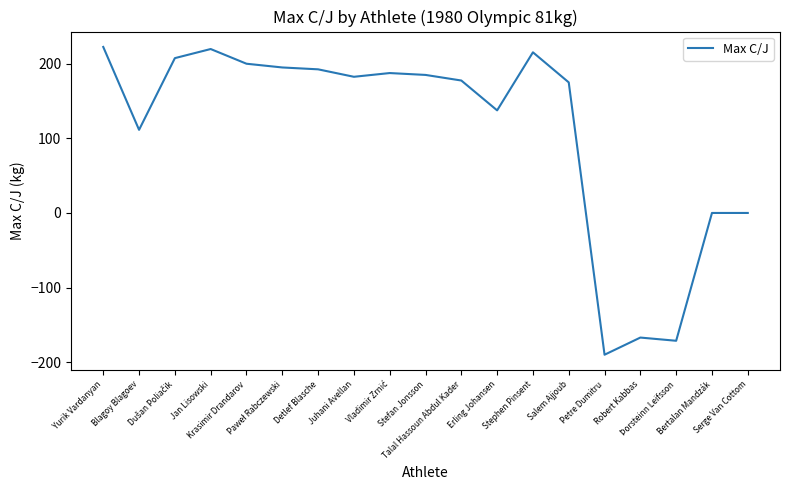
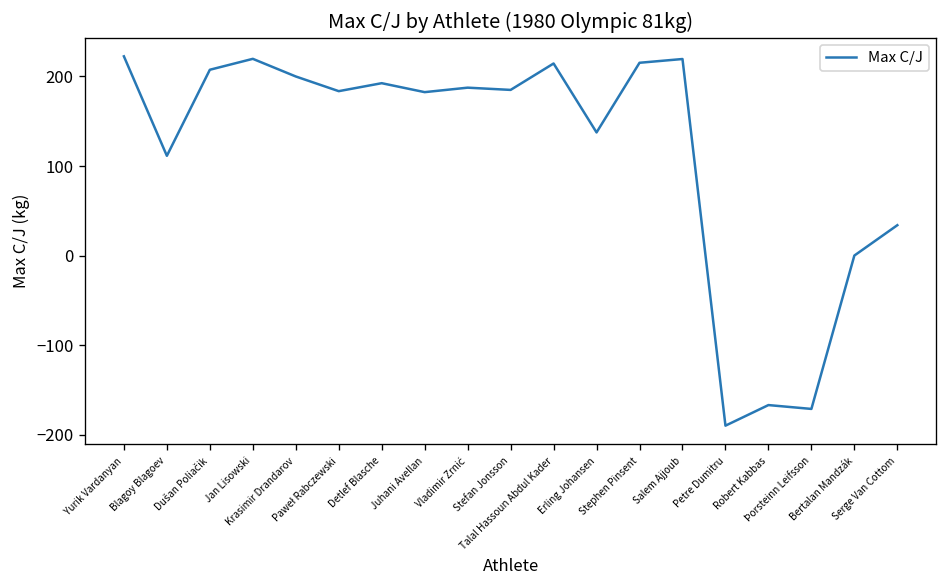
  {
    "Yurik Vardanyan": 220,
    "Blagoy Blagoev": 110,
    "Dušan Poliačik": 210,
    "Jan Lisowski": 220,
    "Krasimir Drandarov": 200,
-   "Paweł Rabczewski": 200,
+   "Paweł Rabczewski": 180,
    "Detlef Blasche": 190,
    "Juhani Avellan": 180,
    "Vladimir Zrnić": 190,
    "Stefan Jonsson": 190,
-   "Talal Hassoun Abdul Kader": 180,
+   "Talal Hassoun Abdul Kader": 210,
    "Erling Johansen": 140,
    "Stephen Pinsent": 220,
-   "Salem Ajjoub": 180,
+   "Salem Ajjoub": 220,
    "Petre Dumitru": -190,
    "Robert Kabbas": -170,
    "Þorsteinn Leifsson": -170,
    "Bertalan Mandzák": 0,
-   "Serge Van Cottom": 0
+   "Serge Van Cottom": 30
  }
